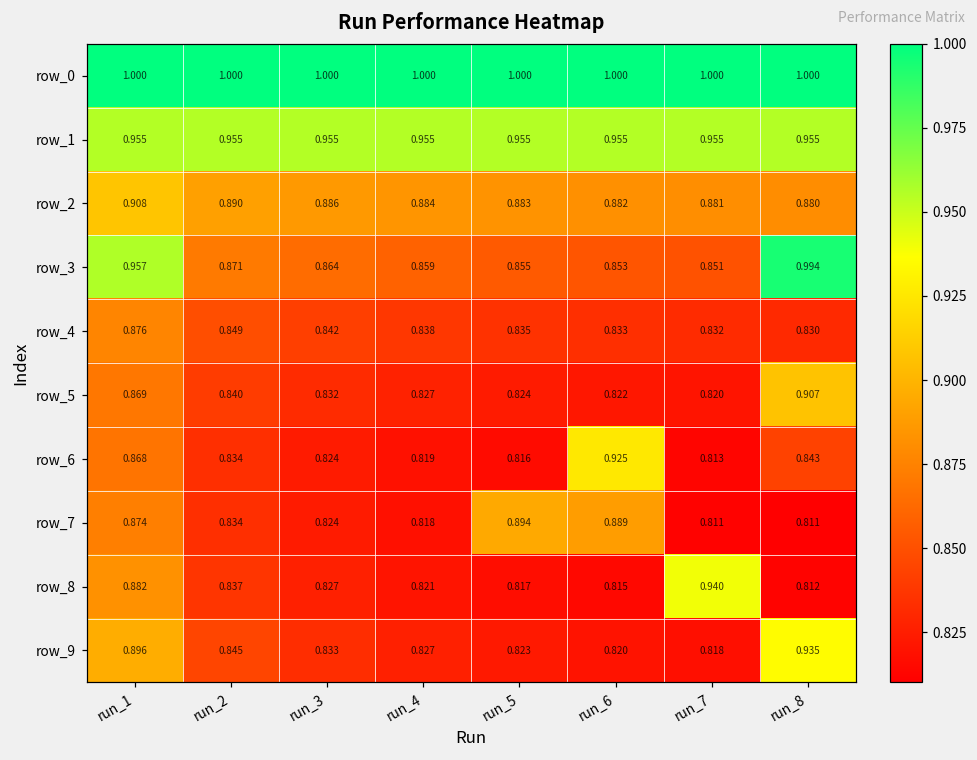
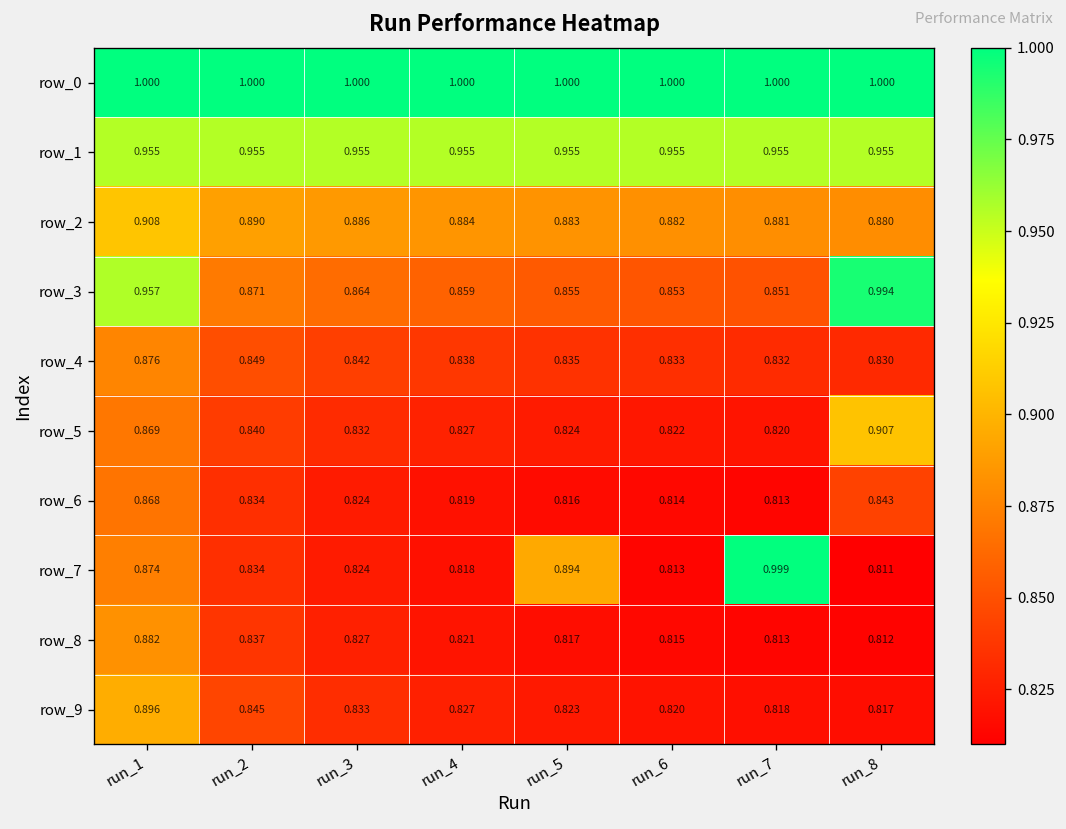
  {
    "row_0": {
      "run_1": 1.000,
      "run_2": 1.000,
      "run_3": 1.000,
      "run_4": 1.000,
      "run_5": 1.000,
      "run_6": 1.000,
      "run_7": 1.000,
      "run_8": 1.000
    },
    "row_1": {
      "run_1": 0.955,
      "run_2": 0.955,
      "run_3": 0.955,
      "run_4": 0.955,
      "run_5": 0.955,
      "run_6": 0.955,
      "run_7": 0.955,
      "run_8": 0.955
    },
    "row_2": {
      "run_1": 0.908,
      "run_2": 0.890,
      "run_3": 0.886,
      "run_4": 0.884,
      "run_5": 0.883,
      "run_6": 0.882,
      "run_7": 0.881,
      "run_8": 0.880
    },
    "row_3": {
      "run_1": 0.957,
      "run_2": 0.871,
      "run_3": 0.864,
      "run_4": 0.859,
      "run_5": 0.855,
      "run_6": 0.853,
      "run_7": 0.851,
      "run_8": 0.994
    },
    "row_4": {
      "run_1": 0.876,
      "run_2": 0.849,
      "run_3": 0.842,
      "run_4": 0.838,
      "run_5": 0.835,
      "run_6": 0.833,
      "run_7": 0.832,
      "run_8": 0.830
    },
    "row_5": {
      "run_1": 0.869,
      "run_2": 0.840,
      "run_3": 0.832,
      "run_4": 0.827,
      "run_5": 0.824,
      "run_6": 0.822,
      "run_7": 0.820,
      "run_8": 0.907
    },
    "row_6": {
      "run_1": 0.868,
      "run_2": 0.834,
      "run_3": 0.824,
      "run_4": 0.819,
      "run_5": 0.816,
-     "run_6": 0.925,
+     "run_6": 0.814,
      "run_7": 0.813,
      "run_8": 0.843
    },
    "row_7": {
      "run_1": 0.874,
      "run_2": 0.834,
      "run_3": 0.824,
      "run_4": 0.818,
      "run_5": 0.894,
-     "run_6": 0.889,
-     "run_7": 0.811,
+     "run_6": 0.813,
+     "run_7": 0.999,
      "run_8": 0.811
    },
    "row_8": {
      "run_1": 0.882,
      "run_2": 0.837,
      "run_3": 0.827,
      "run_4": 0.821,
      "run_5": 0.817,
      "run_6": 0.815,
-     "run_7": 0.940,
+     "run_7": 0.813,
      "run_8": 0.812
    },
    "row_9": {
      "run_1": 0.896,
      "run_2": 0.845,
      "run_3": 0.833,
      "run_4": 0.827,
      "run_5": 0.823,
      "run_6": 0.820,
      "run_7": 0.818,
-     "run_8": 0.935
+     "run_8": 0.817
    }
  }
